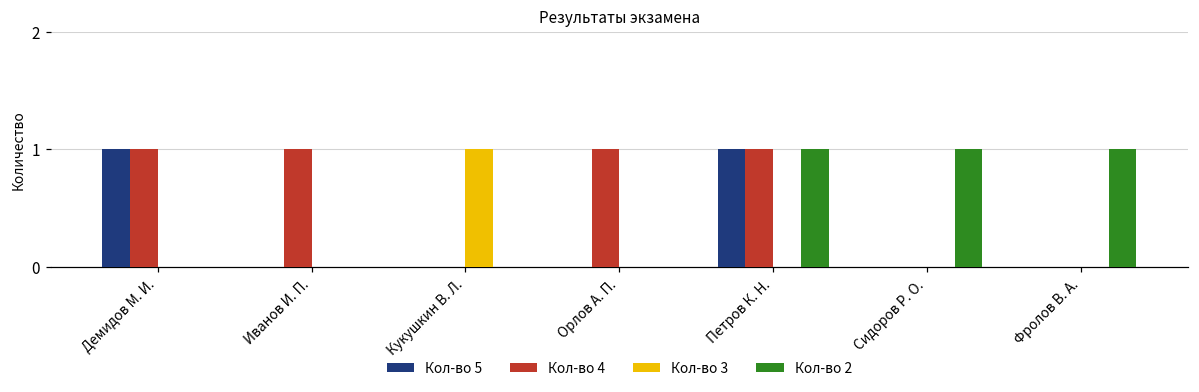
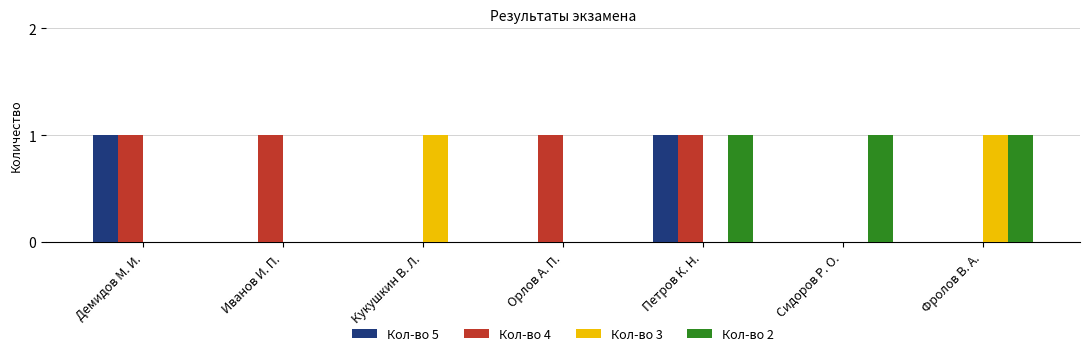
  {
    "Кол-во 5": {
      "Демидов М. И.": 1,
      "Иванов И. П.": 0,
      "Кукушкин В. Л.": 0,
      "Орлов А. П.": 0,
      "Петров К. Н.": 1,
      "Сидоров Р. О.": 0,
      "Фролов В. А.": 0
    },
    "Кол-во 4": {
      "Демидов М. И.": 1,
      "Иванов И. П.": 1,
      "Кукушкин В. Л.": 0,
      "Орлов А. П.": 1,
      "Петров К. Н.": 1,
      "Сидоров Р. О.": 0,
      "Фролов В. А.": 0
    },
    "Кол-во 3": {
      "Демидов М. И.": 0,
      "Иванов И. П.": 0,
      "Кукушкин В. Л.": 1,
      "Орлов А. П.": 0,
      "Петров К. Н.": 0,
      "Сидоров Р. О.": 0,
-     "Фролов В. А.": 0
+     "Фролов В. А.": 1
    },
    "Кол-во 2": {
      "Демидов М. И.": 0,
      "Иванов И. П.": 0,
      "Кукушкин В. Л.": 0,
      "Орлов А. П.": 0,
      "Петров К. Н.": 1,
      "Сидоров Р. О.": 1,
      "Фролов В. А.": 1
    }
  }
